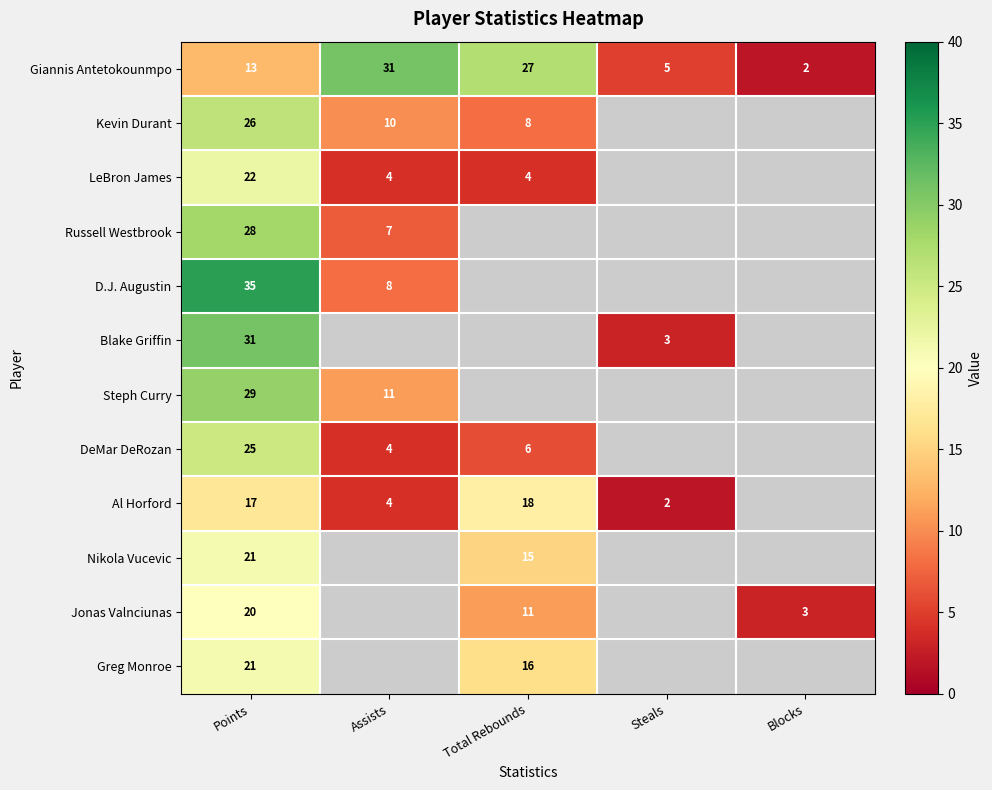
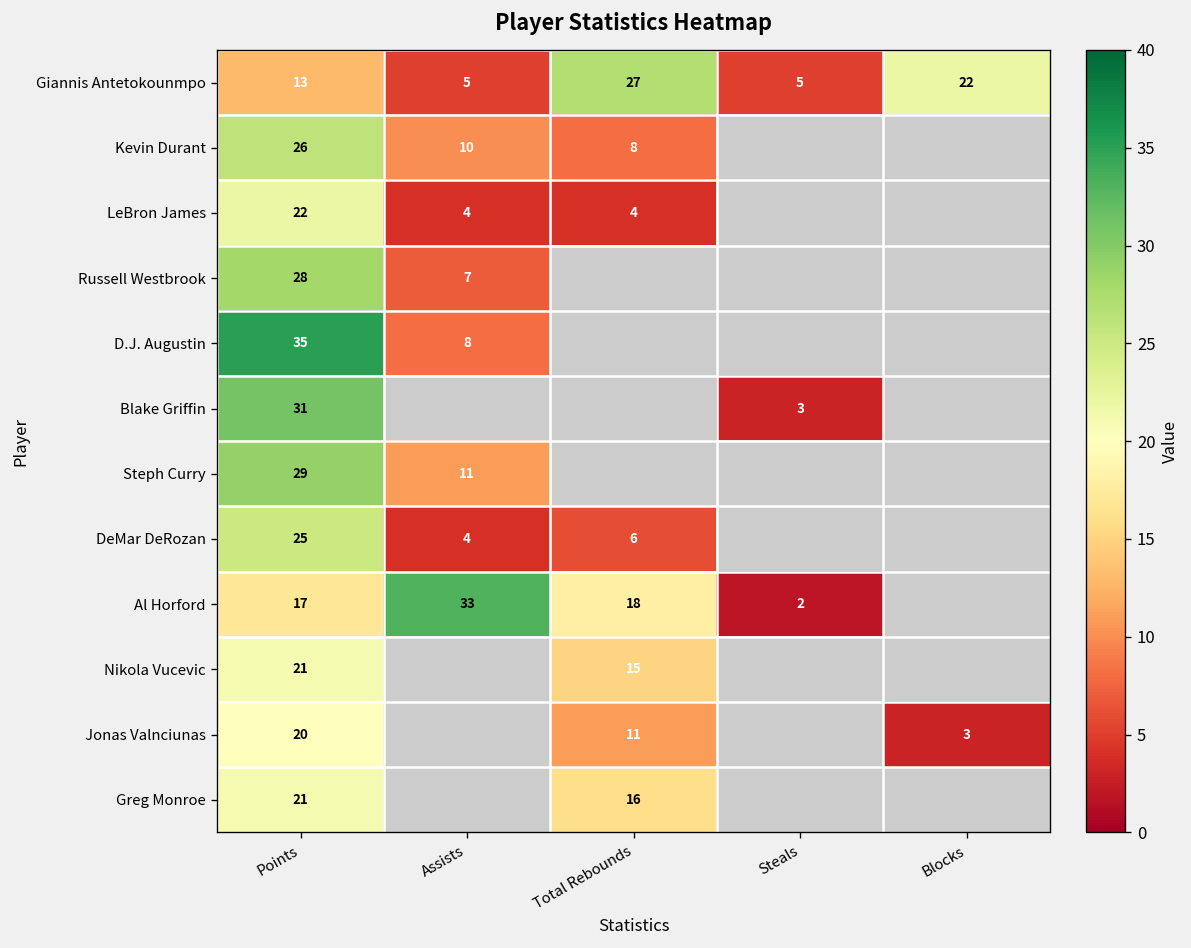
  {
    "Giannis Antetokounmpo": {
      "Points": 13,
-     "Assists": 31,
+     "Assists": 5,
      "Total Rebounds": 27,
      "Steals": 5,
-     "Blocks": 2
+     "Blocks": 22
    },
    "Kevin Durant": {
      "Points": 26,
      "Assists": 10,
      "Total Rebounds": 8
    },
    "LeBron James": {
      "Points": 22,
      "Assists": 4,
      "Total Rebounds": 4
    },
    "Russell Westbrook": {
      "Points": 28,
      "Assists": 7
    },
    "D.J. Augustin": {
      "Points": 35,
      "Assists": 8
    },
    "Blake Griffin": {
      "Points": 31,
      "Steals": 3
    },
    "Steph Curry": {
      "Points": 29,
      "Assists": 11
    },
    "DeMar DeRozan": {
      "Points": 25,
      "Assists": 4,
      "Total Rebounds": 6
    },
    "Al Horford": {
      "Points": 17,
-     "Assists": 4,
+     "Assists": 33,
      "Total Rebounds": 18,
      "Steals": 2
    },
    "Nikola Vucevic": {
      "Points": 21,
      "Total Rebounds": 15
    },
    "Jonas Valnciunas": {
      "Points": 20,
      "Total Rebounds": 11,
      "Blocks": 3
    },
    "Greg Monroe": {
      "Points": 21,
      "Total Rebounds": 16
    }
  }
